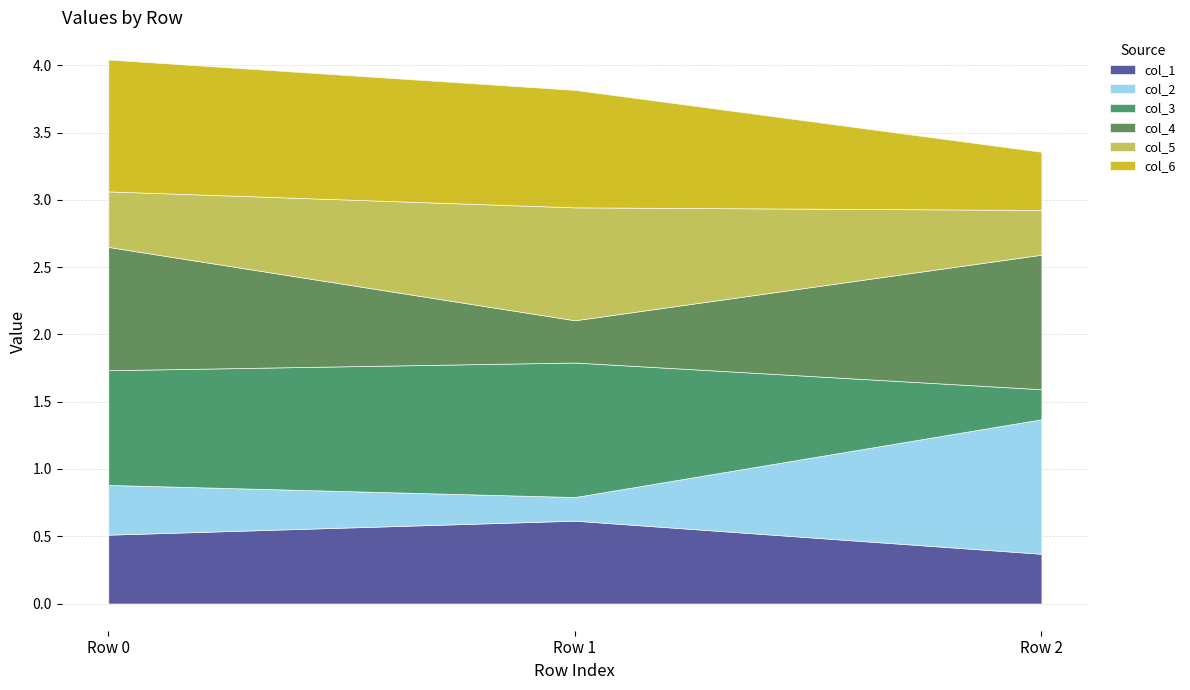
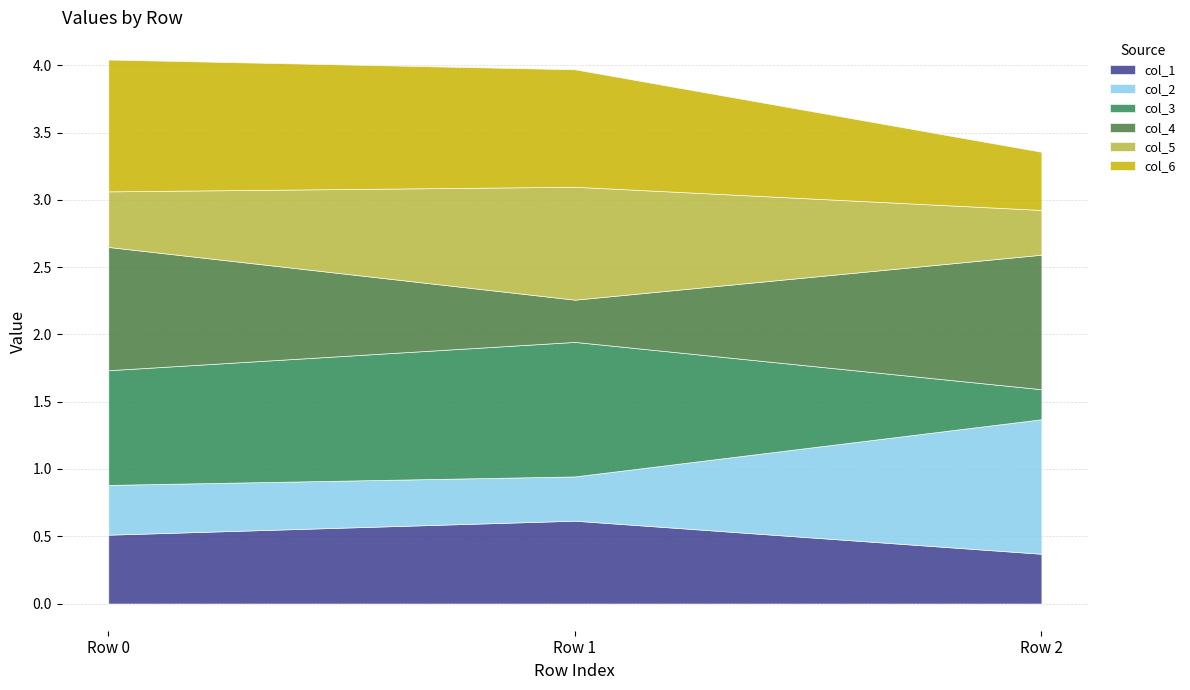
  {
    "col_1": {
      "Row 0": 0.51,
      "Row 1": 0.62,
      "Row 2": 0.37
    },
    "col_2": {
      "Row 0": 0.37,
-     "Row 1": 0.18,
+     "Row 1": 0.33,
      "Row 2": 1.00
    },
    "col_5": {
      "Row 0": 0.41,
      "Row 1": 0.84,
      "Row 2": 0.33
    },
    "col_6": {
      "Row 0": 0.98,
      "Row 1": 0.87,
      "Row 2": 0.43
    }
  }
